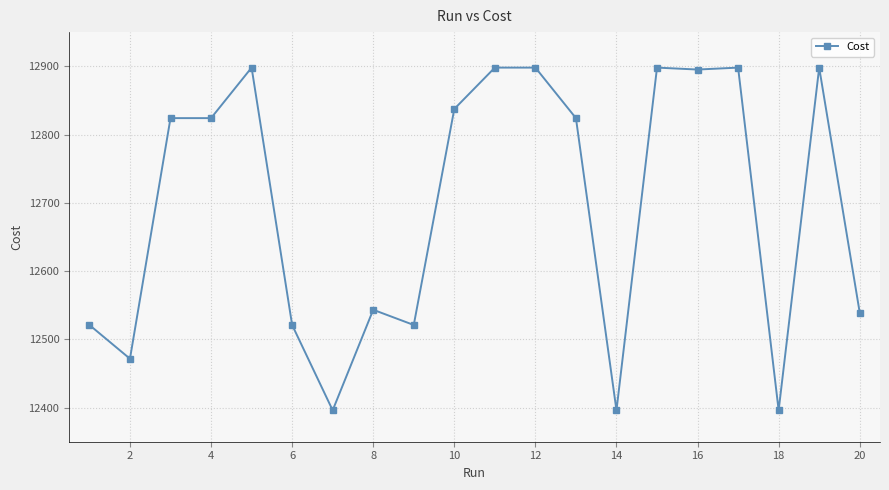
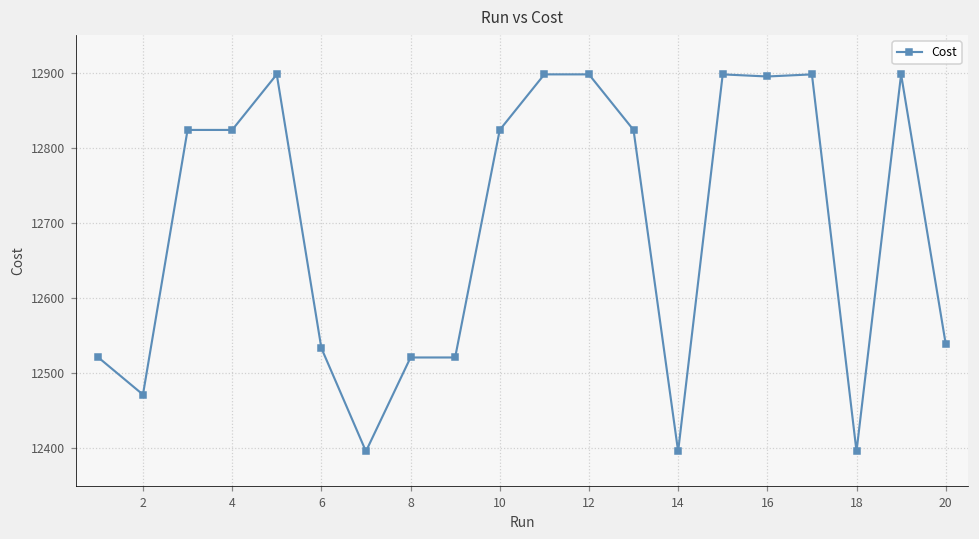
  {
    "2": 12470,
    "4": 12820,
-   "6": 12520,
-   "8": 12540,
-   "10": 12840,
+   "6": 12530,
+   "8": 12520,
+   "10": 12820,
    "12": 12900,
    "14": 12400,
    "16": 12900,
    "18": 12400,
    "20": 12540
  }
